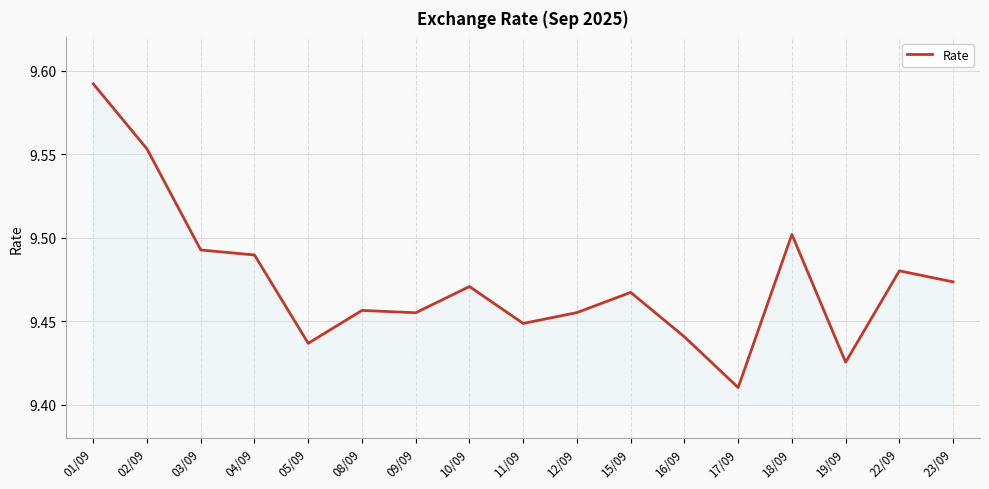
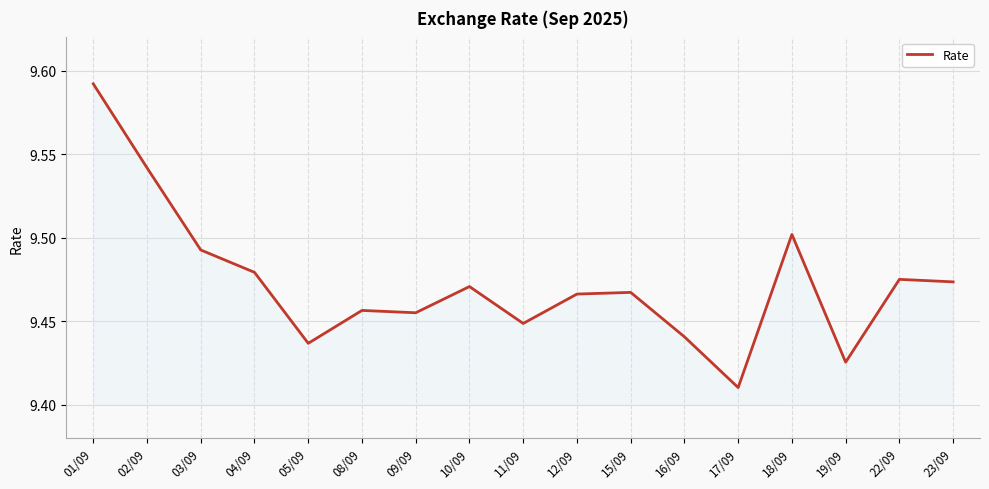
  {
    "01/09": 9.592,
-   "02/09": 9.553,
+   "02/09": 9.542,
    "03/09": 9.493,
-   "04/09": 9.490,
+   "04/09": 9.479,
    "05/09": 9.437,
    "08/09": 9.457,
    "09/09": 9.455,
    "10/09": 9.471,
    "11/09": 9.449,
-   "12/09": 9.455,
+   "12/09": 9.466,
    "15/09": 9.467,
    "16/09": 9.441,
    "17/09": 9.410,
    "18/09": 9.502,
    "19/09": 9.426,
-   "22/09": 9.480,
+   "22/09": 9.475,
    "23/09": 9.474
  }
